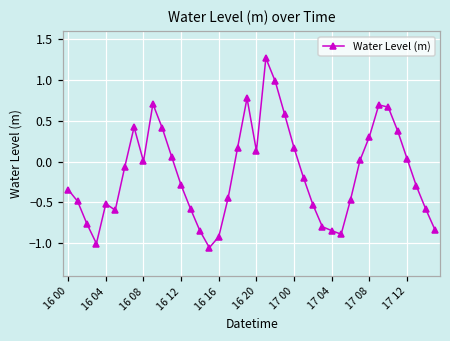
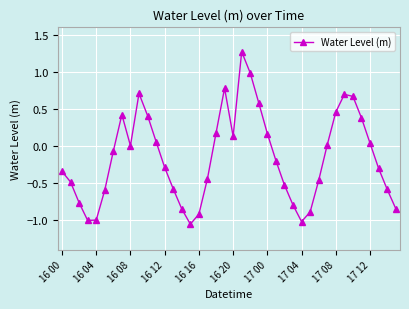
  {
    "16 00": -0.3,
-   "16 04": -0.5,
+   "16 04": -1.0,
    "16 08": 0.0,
    "16 12": -0.3,
    "16 16": -0.9,
    "16 20": 0.1,
    "17 00": 0.2,
-   "17 04": -0.8,
-   "17 08": 0.3,
+   "17 04": -1.0,
+   "17 08": 0.5,
    "17 12": 0.0
  }
